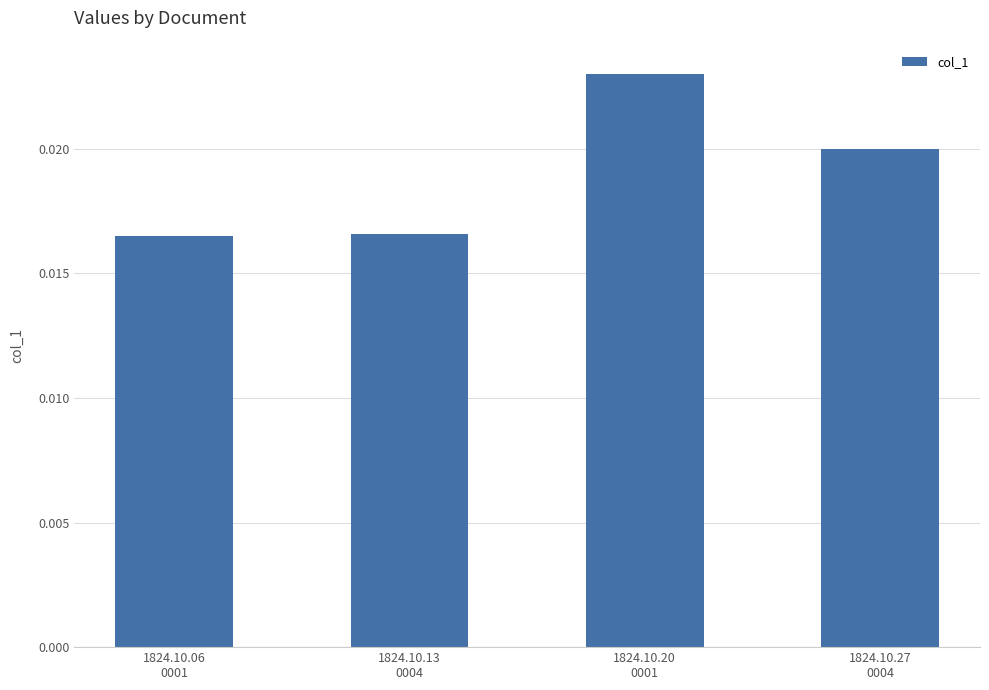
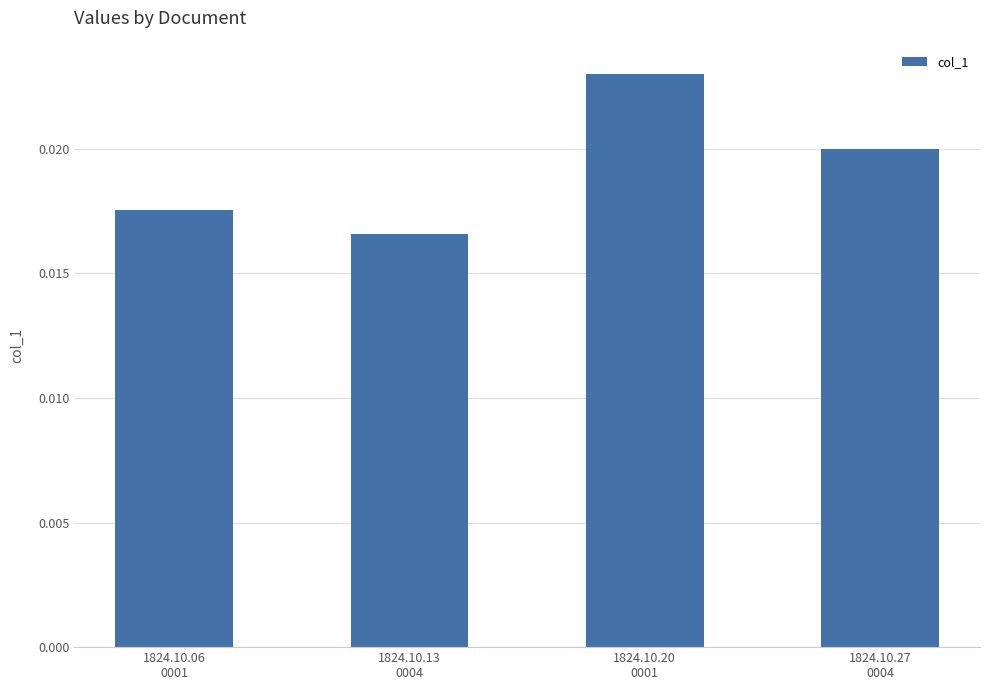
  {
-   "1824.10.06 0001": 0.0165,
+   "1824.10.06 0001": 0.0175,
    "1824.10.13 0004": 0.0166,
    "1824.10.20 0001": 0.0230,
    "1824.10.27 0004": 0.0200
  }
